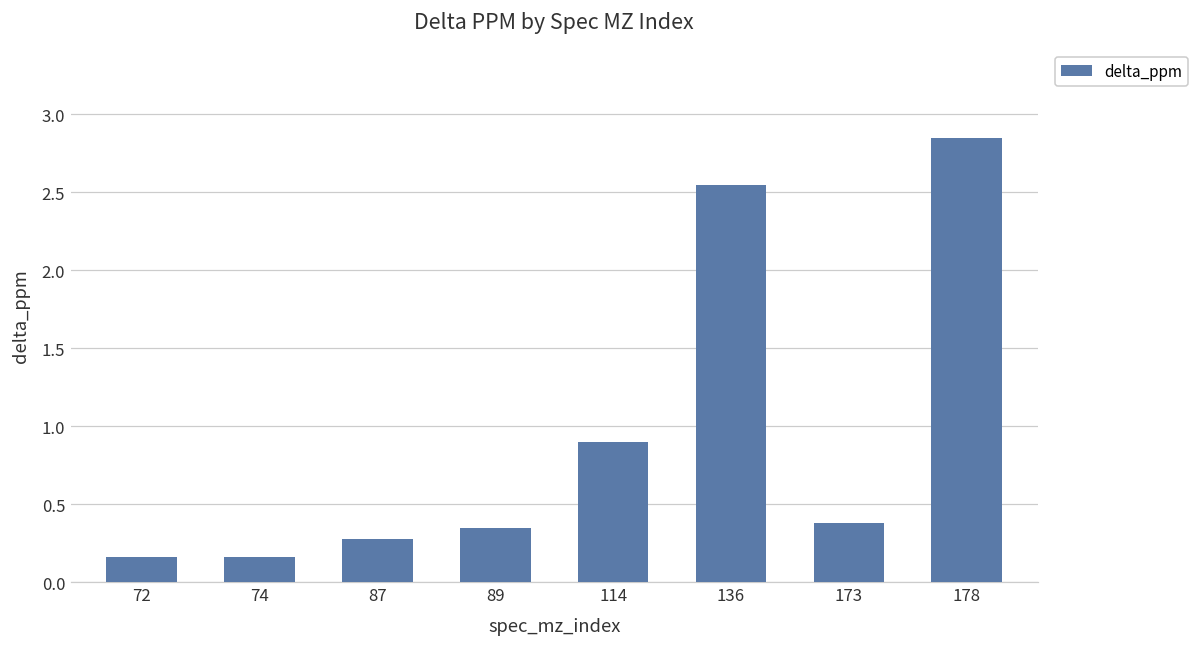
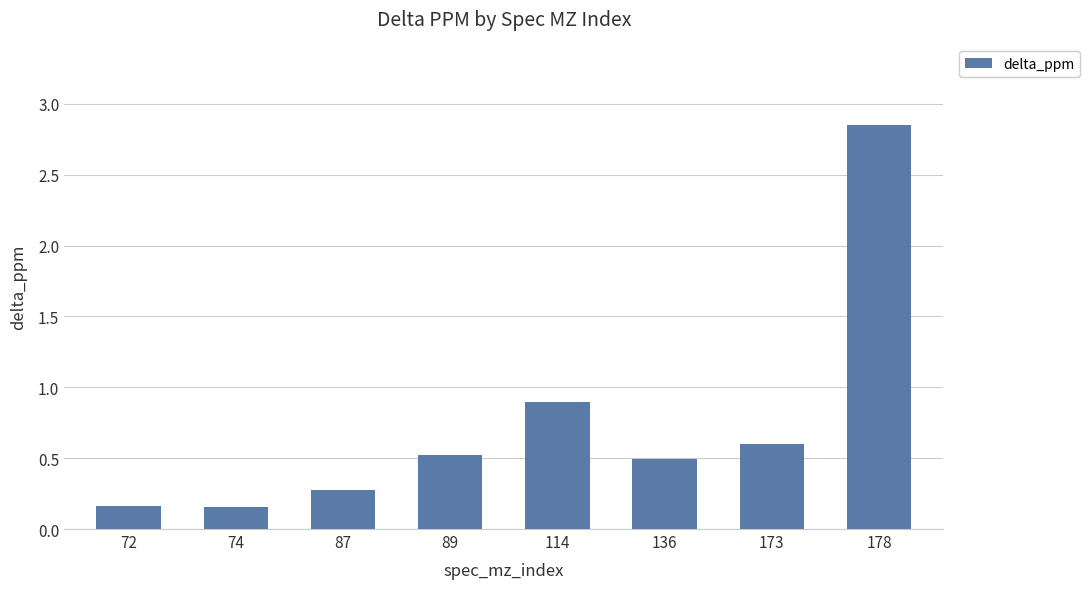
  {
    "72": 0.16,
    "74": 0.16,
    "87": 0.27,
-   "89": 0.34,
+   "89": 0.52,
    "114": 0.90,
-   "136": 2.55,
-   "173": 0.38,
+   "136": 0.50,
+   "173": 0.60,
    "178": 2.85
  }
